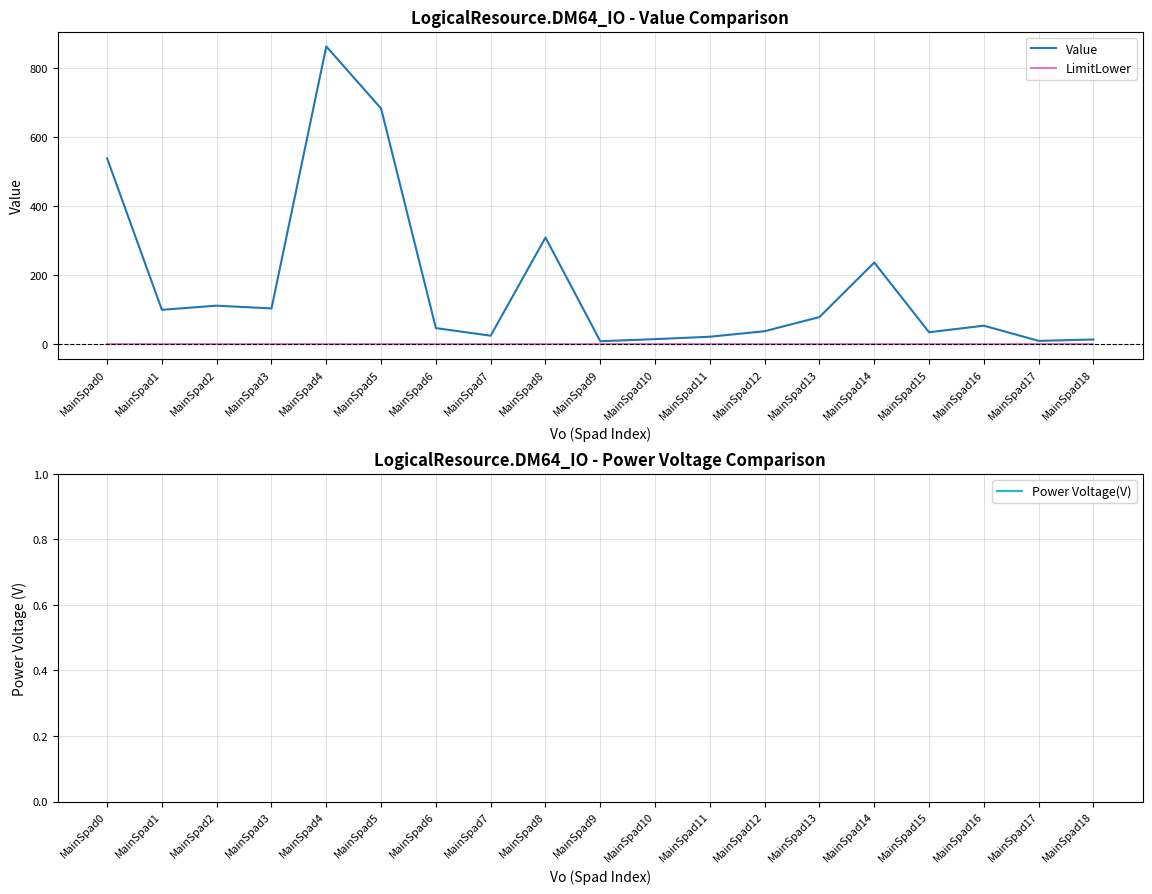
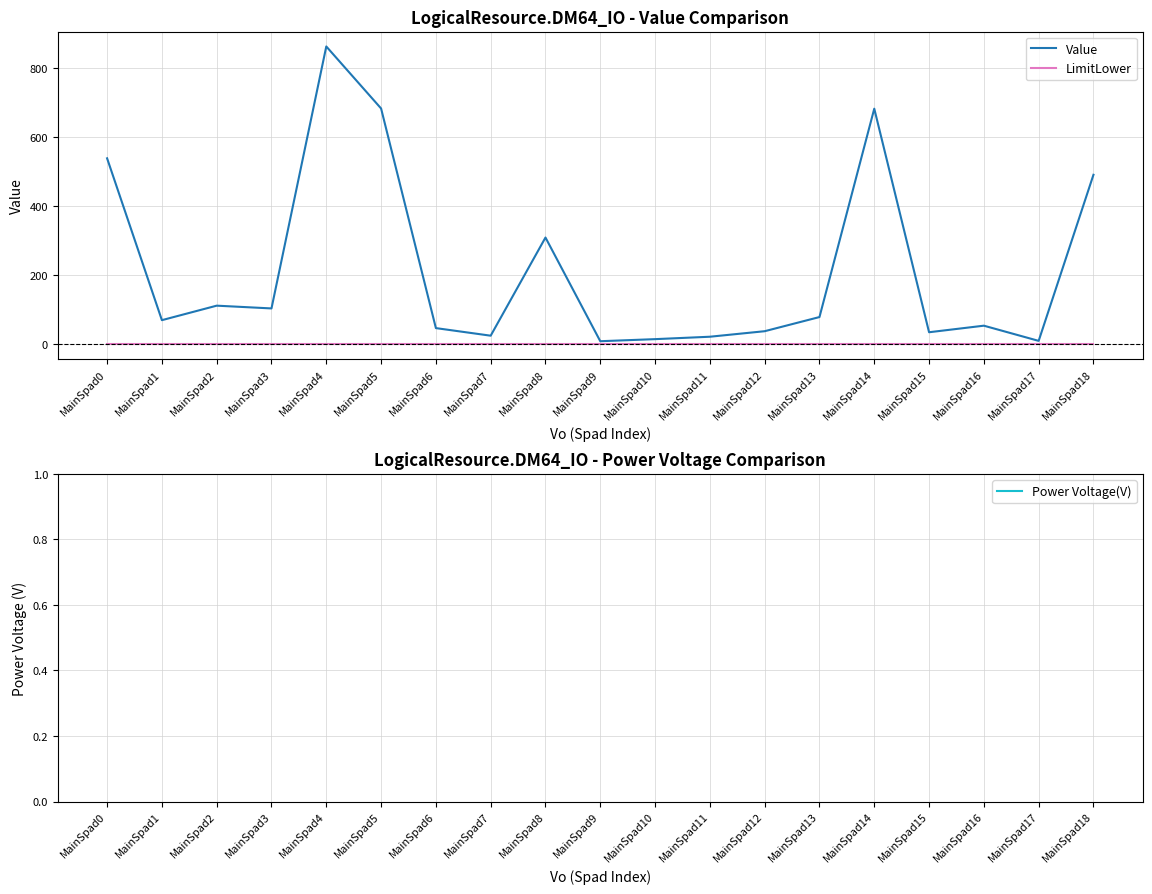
  {
    "LogicalResource.DM64_IO - Value Comparison": {
      "Value": {
        "MainSpad0": 540,
-       "MainSpad1": 100,
+       "MainSpad1": 70,
        "MainSpad2": 110,
        "MainSpad3": 100,
        "MainSpad4": 860,
        "MainSpad5": 680,
        "MainSpad6": 50,
        "MainSpad7": 30,
        "MainSpad8": 310,
        "MainSpad9": 10,
        "MainSpad10": 20,
        "MainSpad11": 20,
        "MainSpad12": 40,
        "MainSpad13": 80,
-       "MainSpad14": 240,
+       "MainSpad14": 680,
        "MainSpad15": 40,
        "MainSpad16": 50,
        "MainSpad17": 10,
-       "MainSpad18": 10
+       "MainSpad18": 490
      },
      "LimitLower": {
        "MainSpad0": 0,
        "MainSpad1": 0,
        "MainSpad2": 0,
        "MainSpad3": 0,
        "MainSpad4": 0,
        "MainSpad5": 0,
        "MainSpad6": 0,
        "MainSpad7": 0,
        "MainSpad8": 0,
        "MainSpad9": 0,
        "MainSpad10": 0,
        "MainSpad11": 0,
        "MainSpad12": 0,
        "MainSpad13": 0,
        "MainSpad14": 0,
        "MainSpad15": 0,
        "MainSpad16": 0,
        "MainSpad17": 0,
        "MainSpad18": 0
      }
    }
  }
